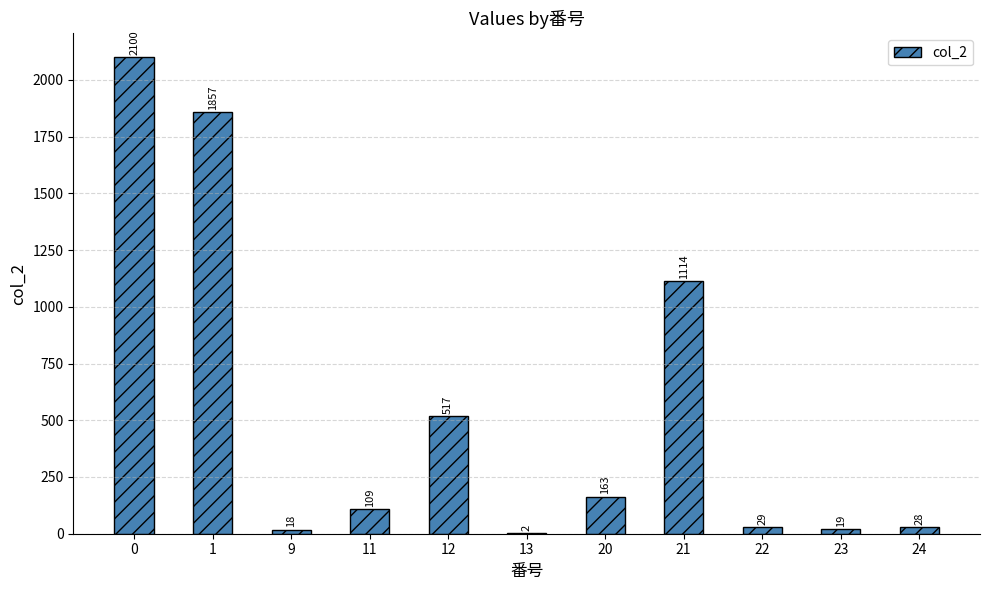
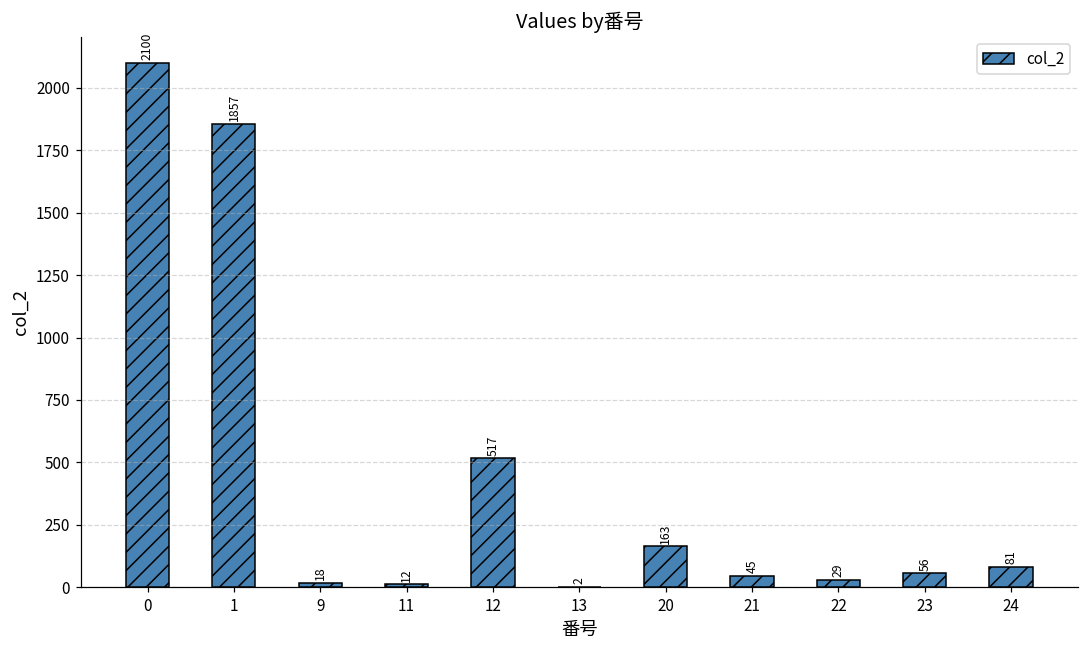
  {
    "0": 2100,
    "1": 1857,
    "9": 18,
-   "11": 109,
+   "11": 12,
    "12": 517,
    "13": 2,
    "20": 163,
-   "21": 1114,
+   "21": 45,
    "22": 29,
-   "23": 19,
-   "24": 28
+   "23": 56,
+   "24": 81
  }
